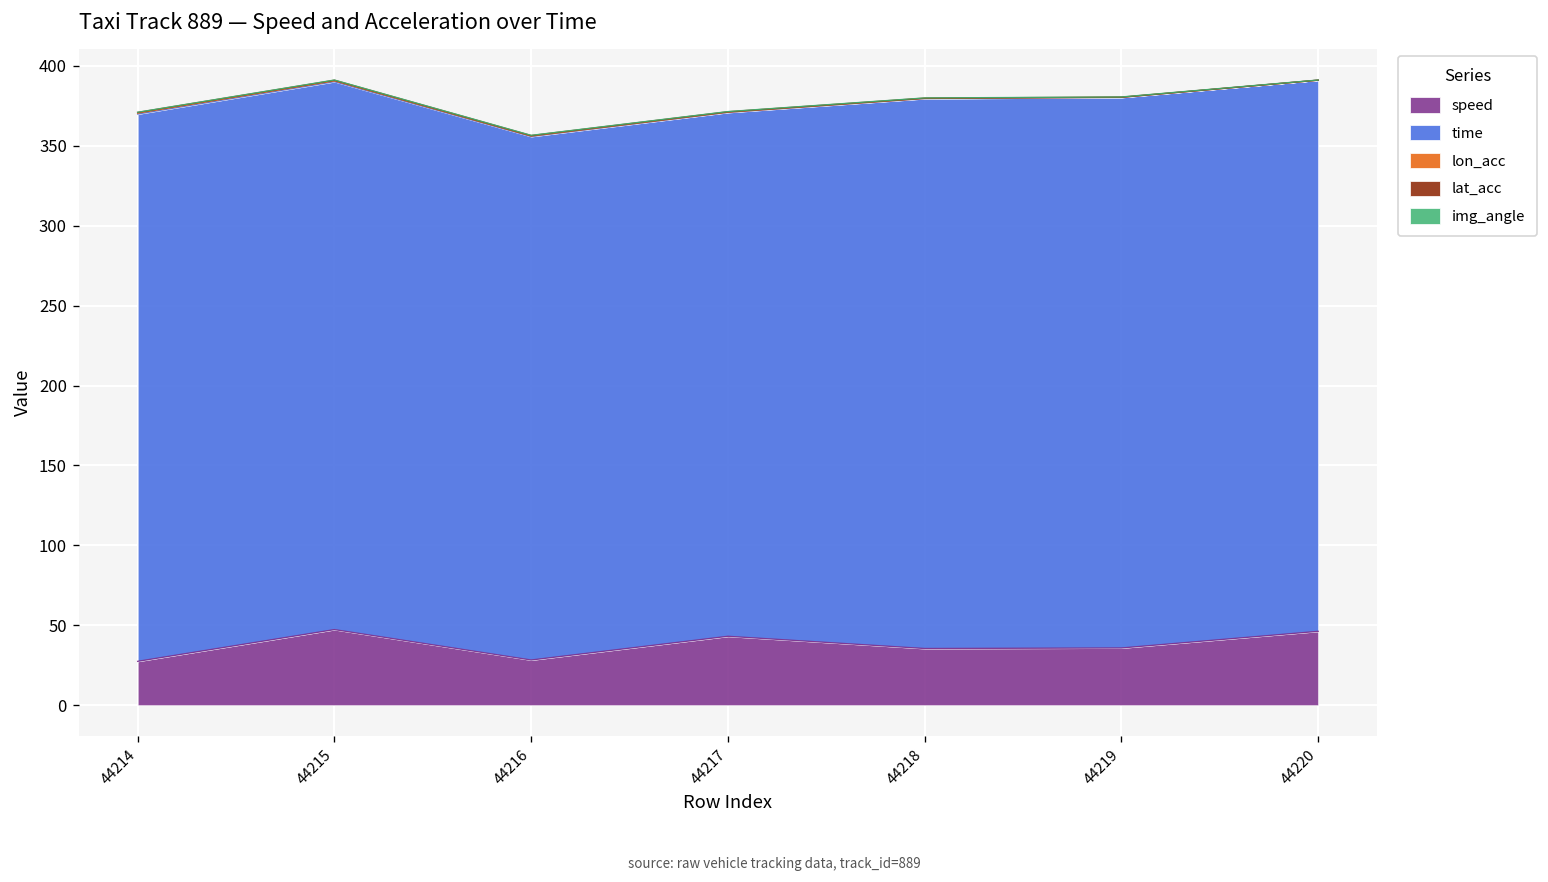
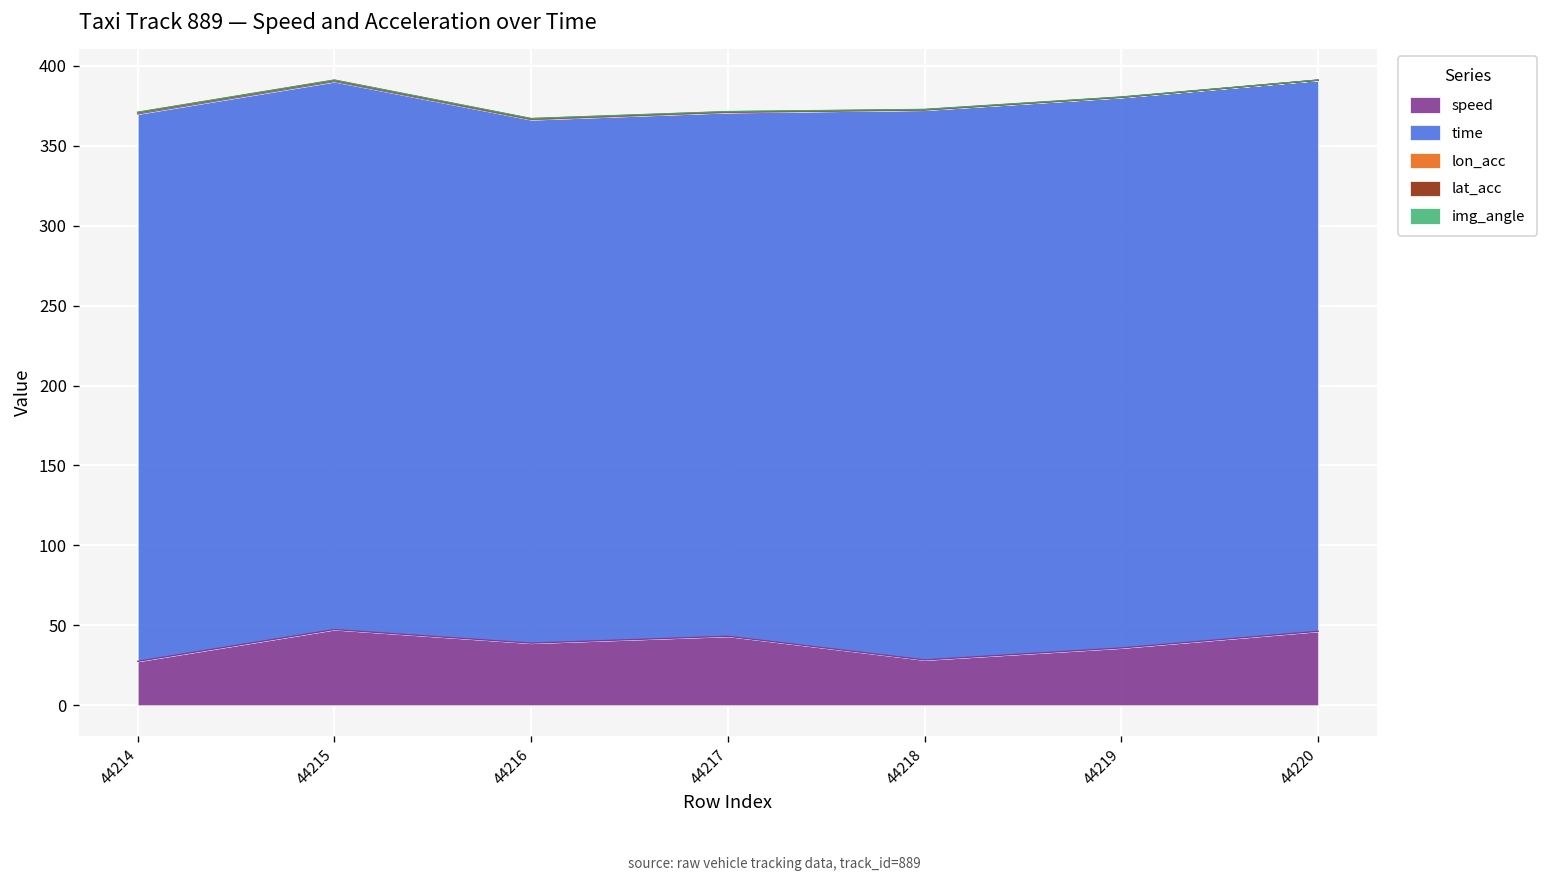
  {
    "speed": {
      "44214": 27,
      "44215": 47,
-     "44216": 28,
+     "44216": 39,
      "44217": 43,
-     "44218": 35,
+     "44218": 28,
      "44219": 36,
      "44220": 46
    }
  }
